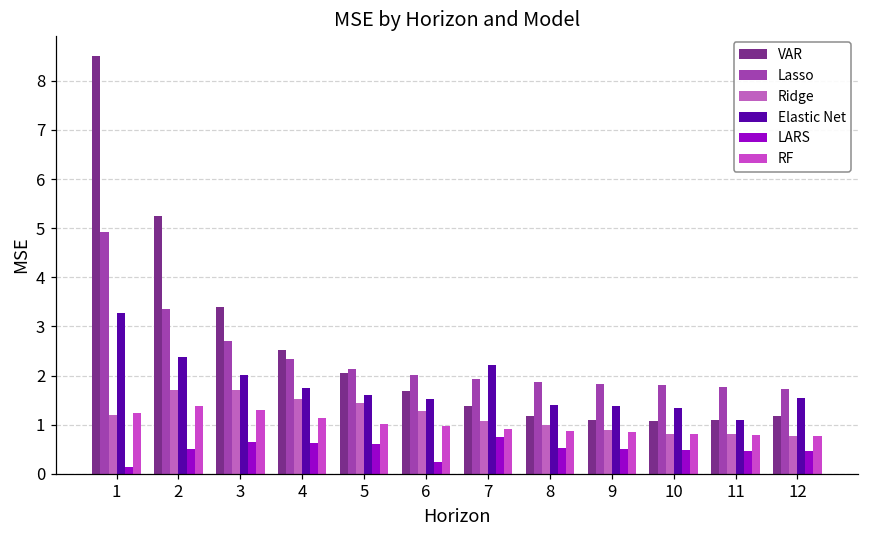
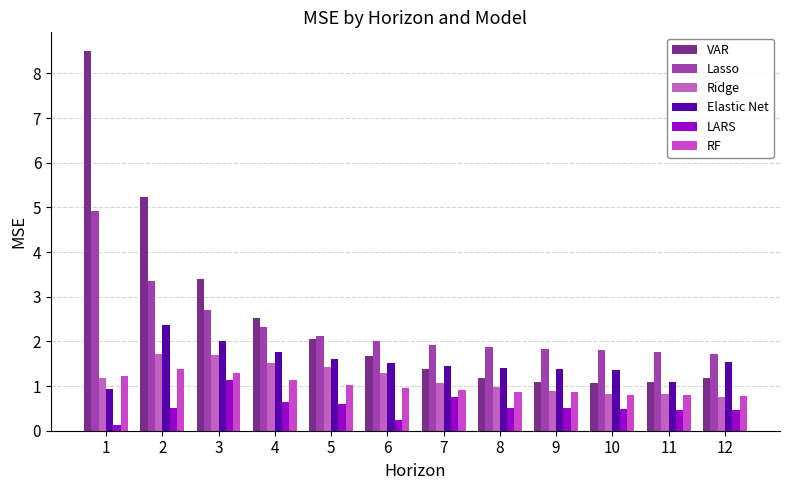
  {
    "Elastic Net": {
-     "1": 3.3,
+     "1": 0.9,
      "2": 2.4,
      "3": 2.0,
      "4": 1.8,
      "5": 1.6,
      "6": 1.5,
-     "7": 2.2,
+     "7": 1.4,
      "8": 1.4,
      "9": 1.4,
      "10": 1.3,
      "11": 1.1,
      "12": 1.5
    },
    "LARS": {
      "1": 0.1,
      "2": 0.5,
-     "3": 0.6,
+     "3": 1.1,
      "4": 0.6,
      "5": 0.6,
      "6": 0.2,
      "7": 0.8,
      "8": 0.5,
      "9": 0.5,
      "10": 0.5,
      "11": 0.5,
      "12": 0.5
    }
  }
